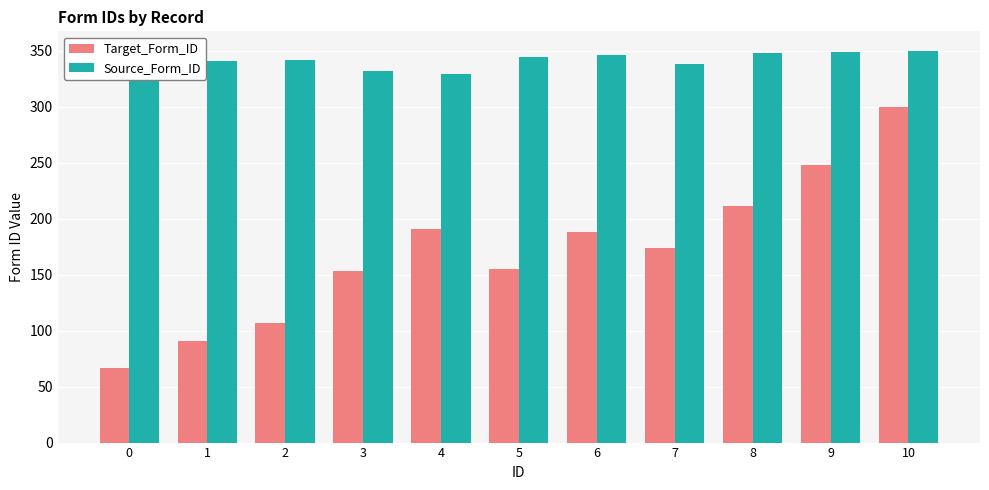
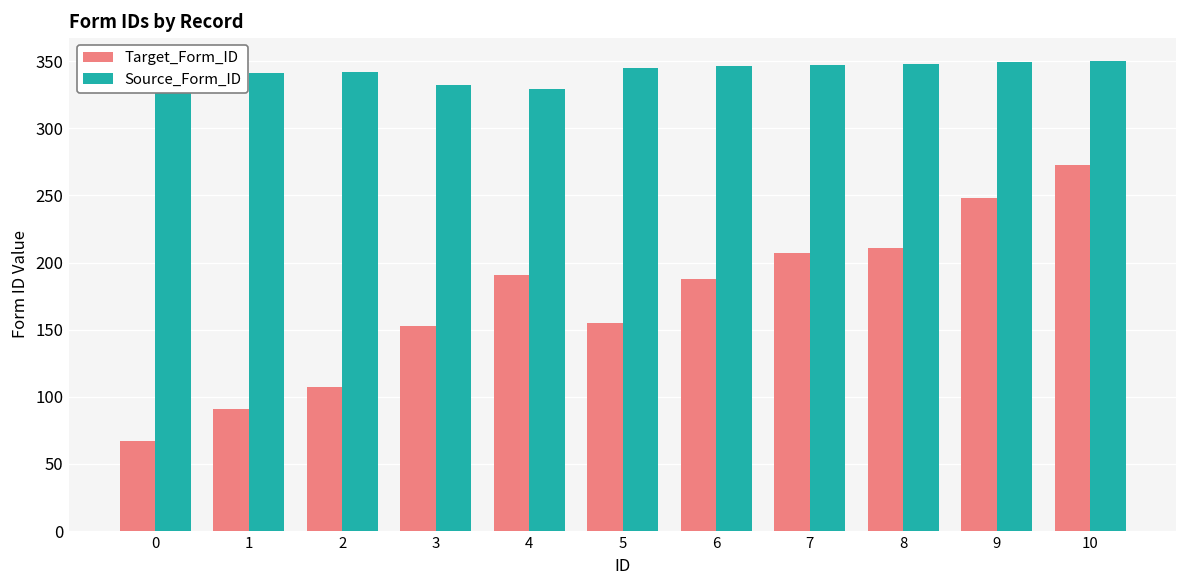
  {
    "Target_Form_ID": {
      "0": 67,
      "1": 91,
      "2": 107,
      "3": 153,
      "4": 191,
      "5": 155,
      "6": 188,
-     "7": 174,
+     "7": 207,
      "8": 211,
      "9": 248,
-     "10": 300
+     "10": 273
    },
    "Source_Form_ID": {
      "1": 341,
      "2": 342,
      "3": 332,
      "4": 329,
      "5": 345,
      "6": 346,
-     "7": 338,
+     "7": 347,
      "8": 348,
      "9": 349,
      "10": 350
    }
  }
